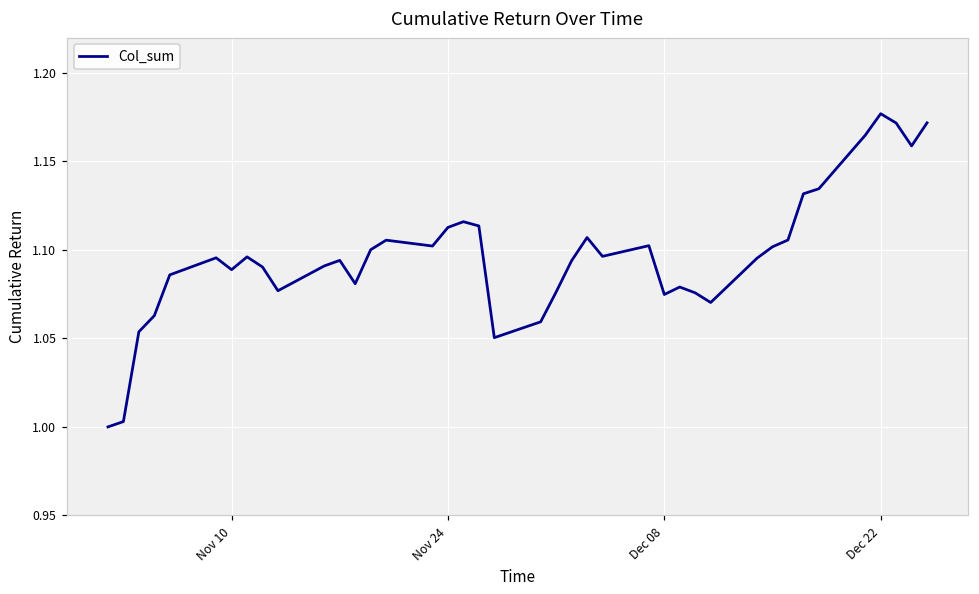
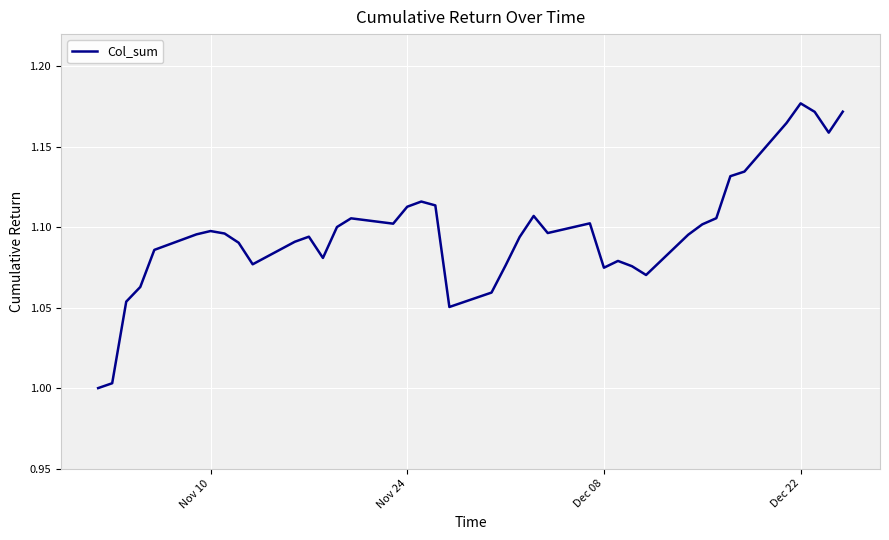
  {
-   "Nov 10": 1.089,
+   "Nov 10": 1.098,
    "Nov 24": 1.113,
    "Dec 08": 1.075,
    "Dec 22": 1.177
  }
